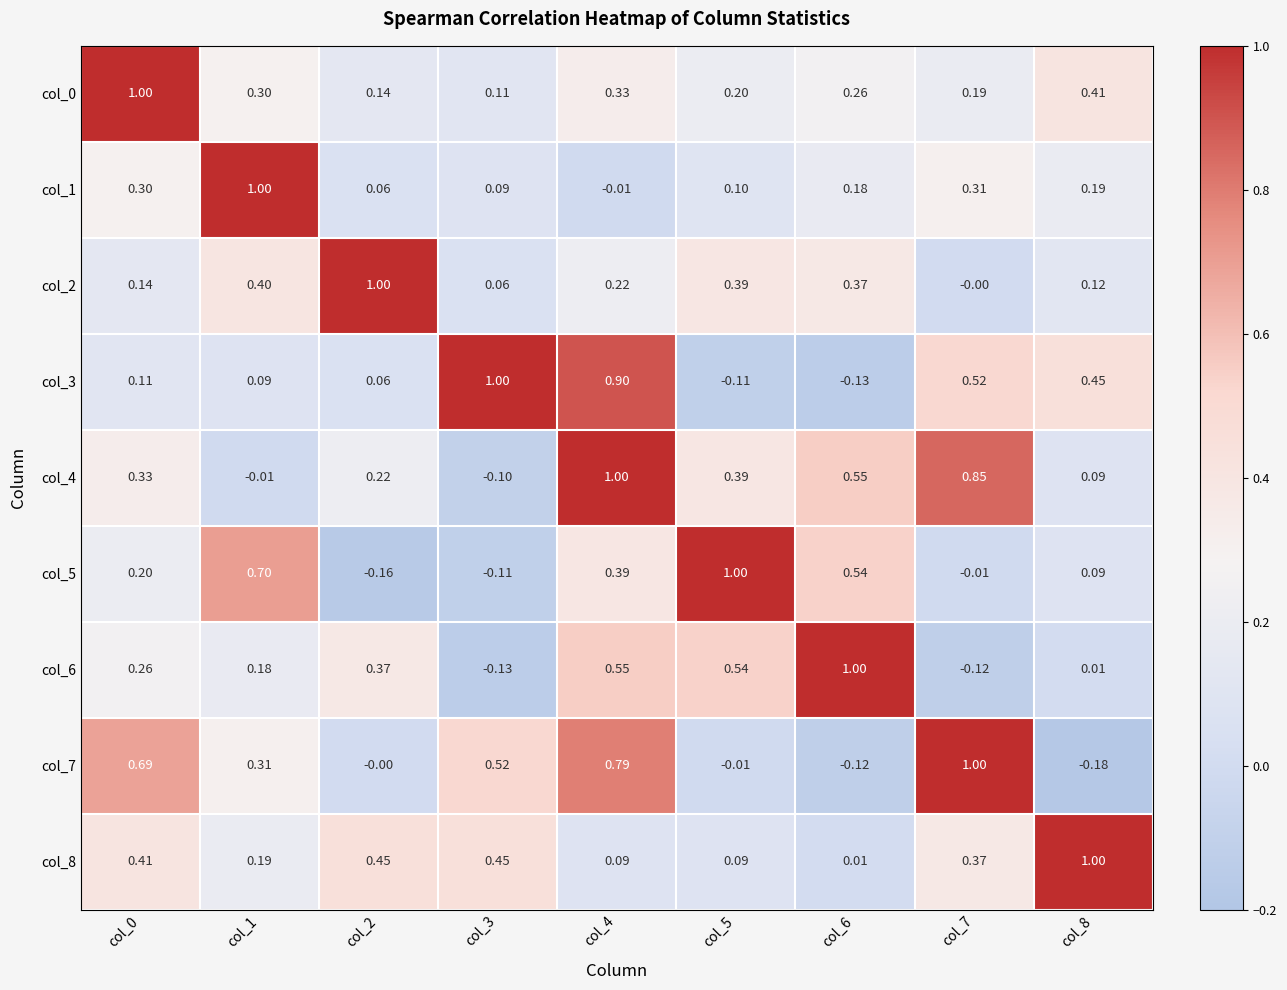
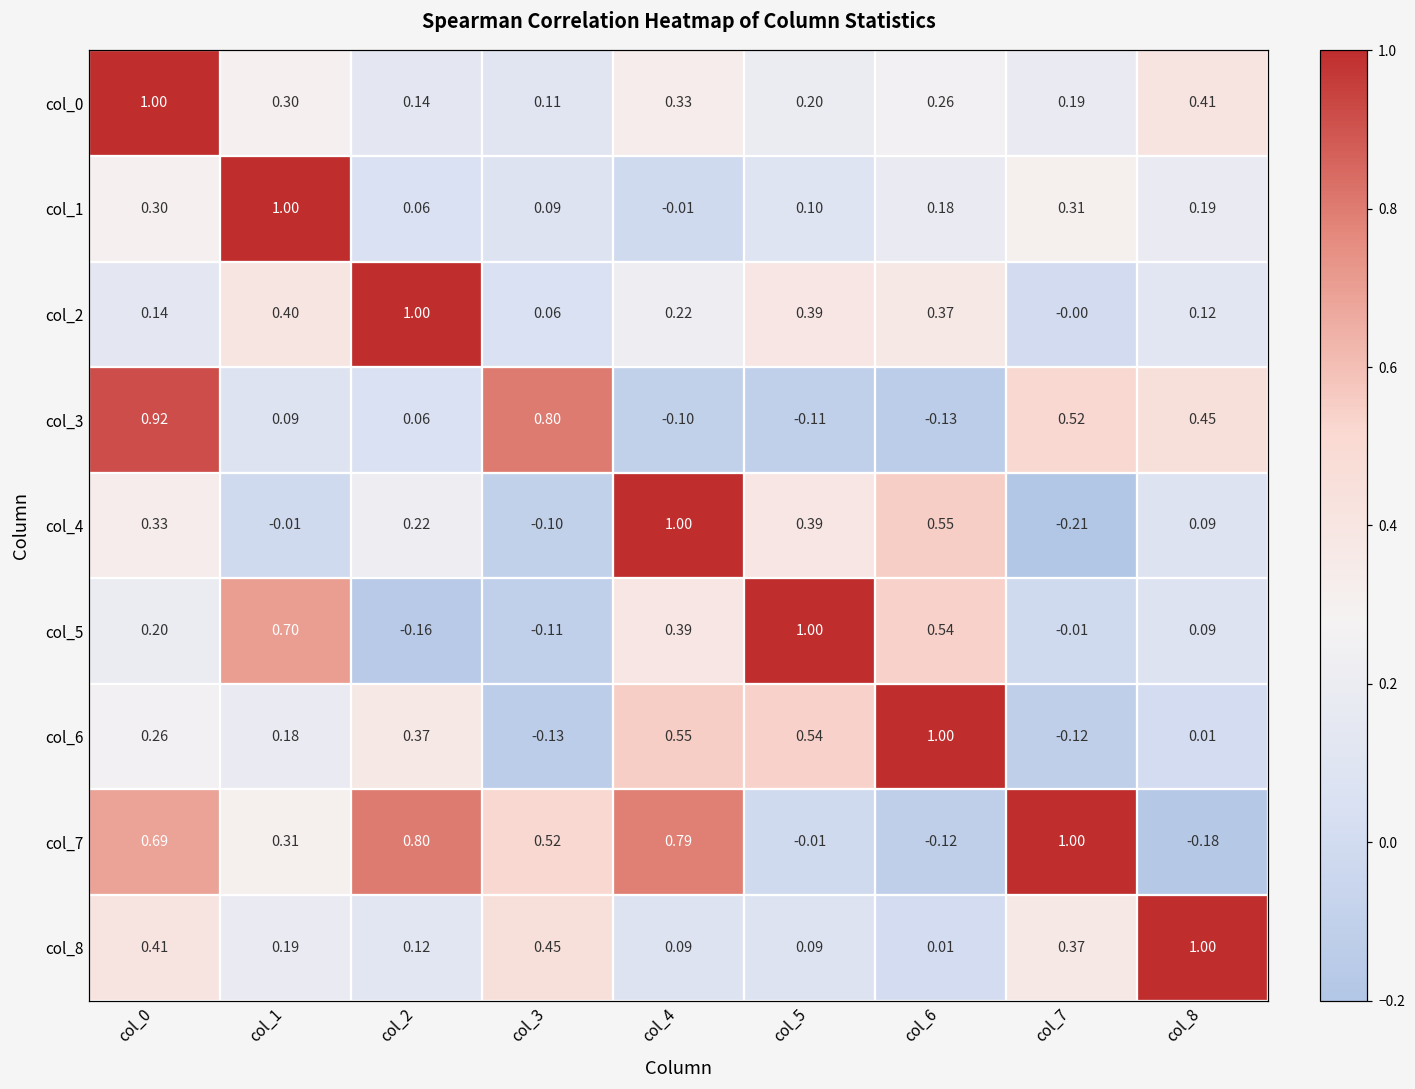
  {
    "col_0": {
      "col_0": 1.00,
      "col_1": 0.30,
      "col_2": 0.14,
      "col_3": 0.11,
      "col_4": 0.33,
      "col_5": 0.20,
      "col_6": 0.26,
      "col_7": 0.19,
      "col_8": 0.41
    },
    "col_1": {
      "col_0": 0.30,
      "col_1": 1.00,
      "col_2": 0.06,
      "col_3": 0.09,
      "col_4": -0.01,
      "col_5": 0.10,
      "col_6": 0.18,
      "col_7": 0.31,
      "col_8": 0.19
    },
    "col_2": {
      "col_0": 0.14,
      "col_1": 0.40,
      "col_2": 1.00,
      "col_3": 0.06,
      "col_4": 0.22,
      "col_5": 0.39,
      "col_6": 0.37,
      "col_7": -0.00,
      "col_8": 0.12
    },
    "col_3": {
-     "col_0": 0.11,
+     "col_0": 0.92,
      "col_1": 0.09,
      "col_2": 0.06,
-     "col_3": 1.00,
-     "col_4": 0.90,
+     "col_3": 0.80,
+     "col_4": -0.10,
      "col_5": -0.11,
      "col_6": -0.13,
      "col_7": 0.52,
      "col_8": 0.45
    },
    "col_4": {
      "col_0": 0.33,
      "col_1": -0.01,
      "col_2": 0.22,
      "col_3": -0.10,
      "col_4": 1.00,
      "col_5": 0.39,
      "col_6": 0.55,
-     "col_7": 0.85,
+     "col_7": -0.21,
      "col_8": 0.09
    },
    "col_5": {
      "col_0": 0.20,
      "col_1": 0.70,
      "col_2": -0.16,
      "col_3": -0.11,
      "col_4": 0.39,
      "col_5": 1.00,
      "col_6": 0.54,
      "col_7": -0.01,
      "col_8": 0.09
    },
    "col_6": {
      "col_0": 0.26,
      "col_1": 0.18,
      "col_2": 0.37,
      "col_3": -0.13,
      "col_4": 0.55,
      "col_5": 0.54,
      "col_6": 1.00,
      "col_7": -0.12,
      "col_8": 0.01
    },
    "col_7": {
      "col_0": 0.69,
      "col_1": 0.31,
-     "col_2": -0.00,
+     "col_2": 0.80,
      "col_3": 0.52,
      "col_4": 0.79,
      "col_5": -0.01,
      "col_6": -0.12,
      "col_7": 1.00,
      "col_8": -0.18
    },
    "col_8": {
      "col_0": 0.41,
      "col_1": 0.19,
-     "col_2": 0.45,
+     "col_2": 0.12,
      "col_3": 0.45,
      "col_4": 0.09,
      "col_5": 0.09,
      "col_6": 0.01,
      "col_7": 0.37,
      "col_8": 1.00
    }
  }
